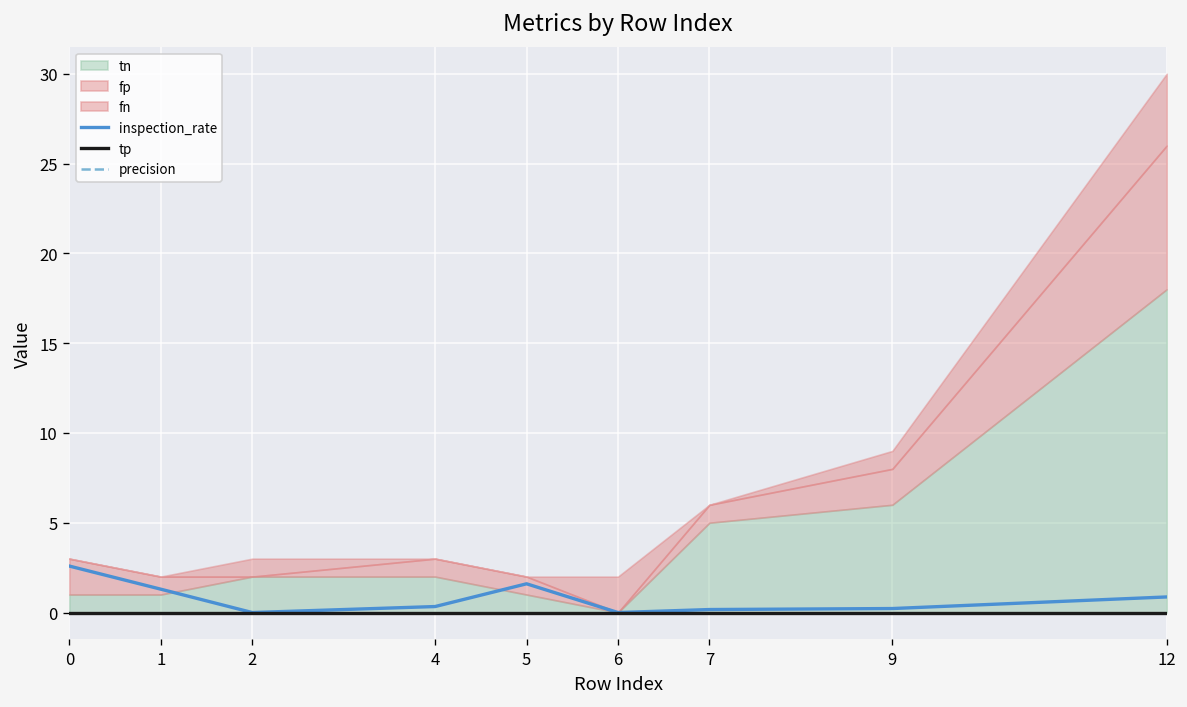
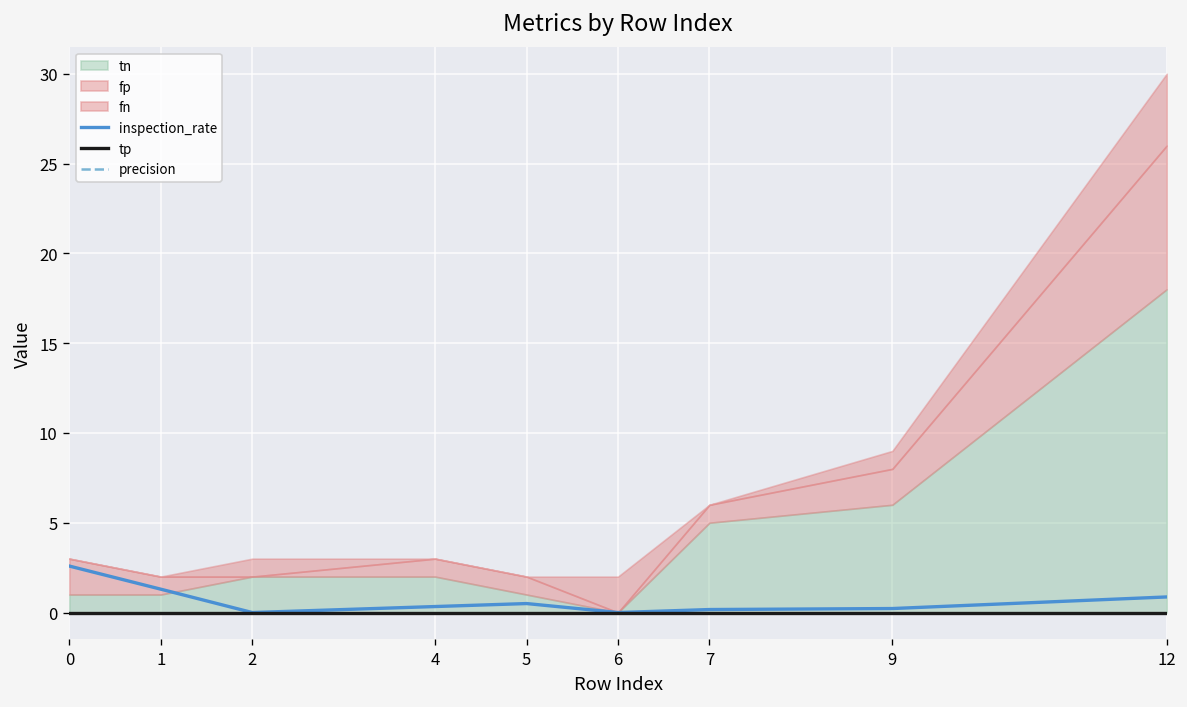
  {
    "inspection_rate": {
      "0": 2.6,
      "1": 1.3,
      "4": 0.3,
-     "5": 1.6,
+     "5": 0.5,
      "9": 0.2,
      "12": 0.9
    }
  }
